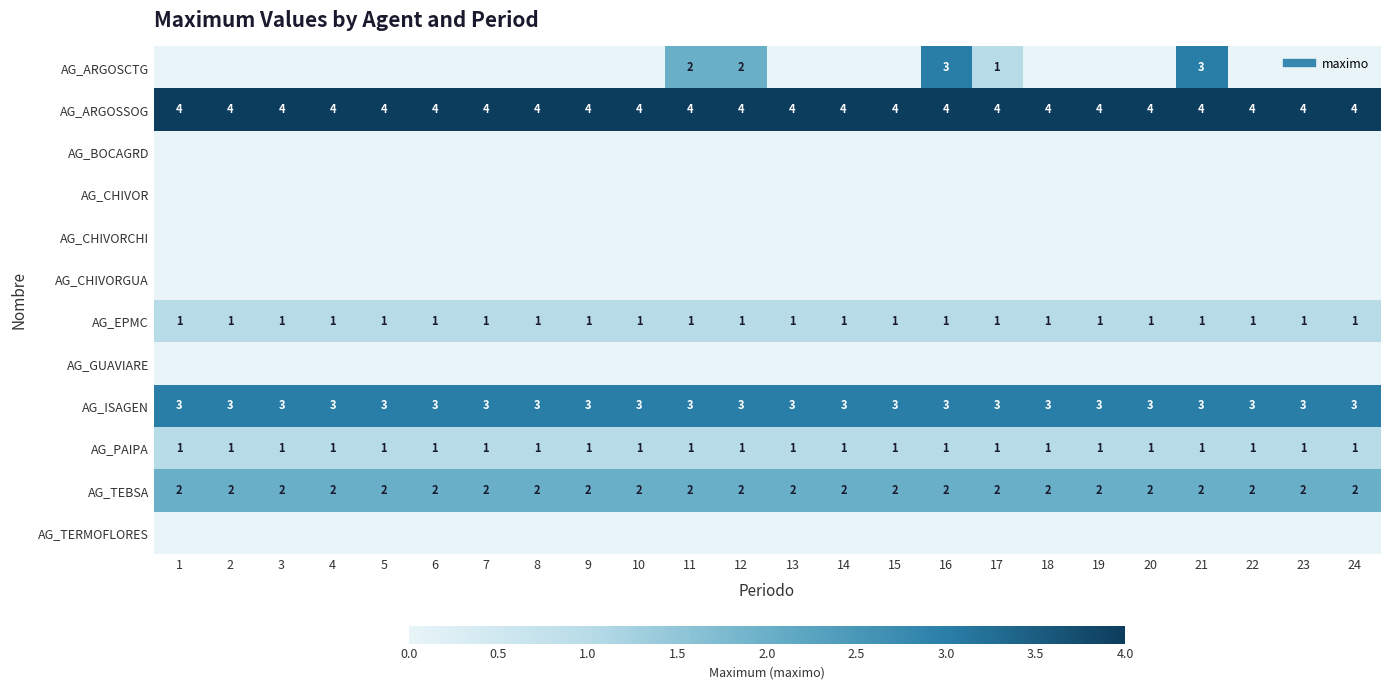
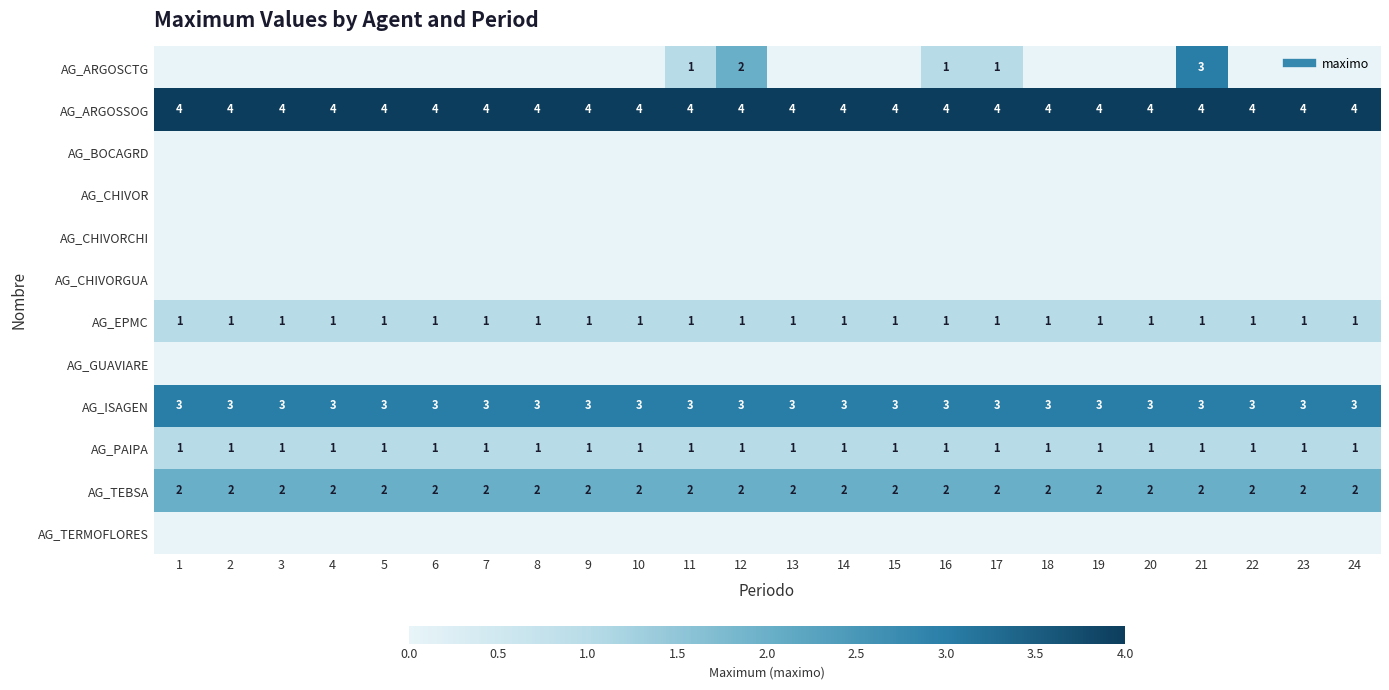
  {
    "AG_ARGOSCTG": {
-     "11": 2,
+     "11": 1,
      "12": 2,
-     "16": 3,
+     "16": 1,
      "17": 1,
      "21": 3
    },
    "AG_ARGOSSOG": {
      "1": 4,
      "2": 4,
      "3": 4,
      "4": 4,
      "5": 4,
      "6": 4,
      "7": 4,
      "8": 4,
      "9": 4,
      "10": 4,
      "11": 4,
      "12": 4,
      "13": 4,
      "14": 4,
      "15": 4,
      "16": 4,
      "17": 4,
      "18": 4,
      "19": 4,
      "20": 4,
      "21": 4,
      "22": 4,
      "23": 4,
      "24": 4
    },
    "AG_EPMC": {
      "1": 1,
      "2": 1,
      "3": 1,
      "4": 1,
      "5": 1,
      "6": 1,
      "7": 1,
      "8": 1,
      "9": 1,
      "10": 1,
      "11": 1,
      "12": 1,
      "13": 1,
      "14": 1,
      "15": 1,
      "16": 1,
      "17": 1,
      "18": 1,
      "19": 1,
      "20": 1,
      "21": 1,
      "22": 1,
      "23": 1,
      "24": 1
    },
    "AG_ISAGEN": {
      "1": 3,
      "2": 3,
      "3": 3,
      "4": 3,
      "5": 3,
      "6": 3,
      "7": 3,
      "8": 3,
      "9": 3,
      "10": 3,
      "11": 3,
      "12": 3,
      "13": 3,
      "14": 3,
      "15": 3,
      "16": 3,
      "17": 3,
      "18": 3,
      "19": 3,
      "20": 3,
      "21": 3,
      "22": 3,
      "23": 3,
      "24": 3
    },
    "AG_PAIPA": {
      "1": 1,
      "2": 1,
      "3": 1,
      "4": 1,
      "5": 1,
      "6": 1,
      "7": 1,
      "8": 1,
      "9": 1,
      "10": 1,
      "11": 1,
      "12": 1,
      "13": 1,
      "14": 1,
      "15": 1,
      "16": 1,
      "17": 1,
      "18": 1,
      "19": 1,
      "20": 1,
      "21": 1,
      "22": 1,
      "23": 1,
      "24": 1
    },
    "AG_TEBSA": {
      "1": 2,
      "2": 2,
      "3": 2,
      "4": 2,
      "5": 2,
      "6": 2,
      "7": 2,
      "8": 2,
      "9": 2,
      "10": 2,
      "11": 2,
      "12": 2,
      "13": 2,
      "14": 2,
      "15": 2,
      "16": 2,
      "17": 2,
      "18": 2,
      "19": 2,
      "20": 2,
      "21": 2,
      "22": 2,
      "23": 2,
      "24": 2
    }
  }
